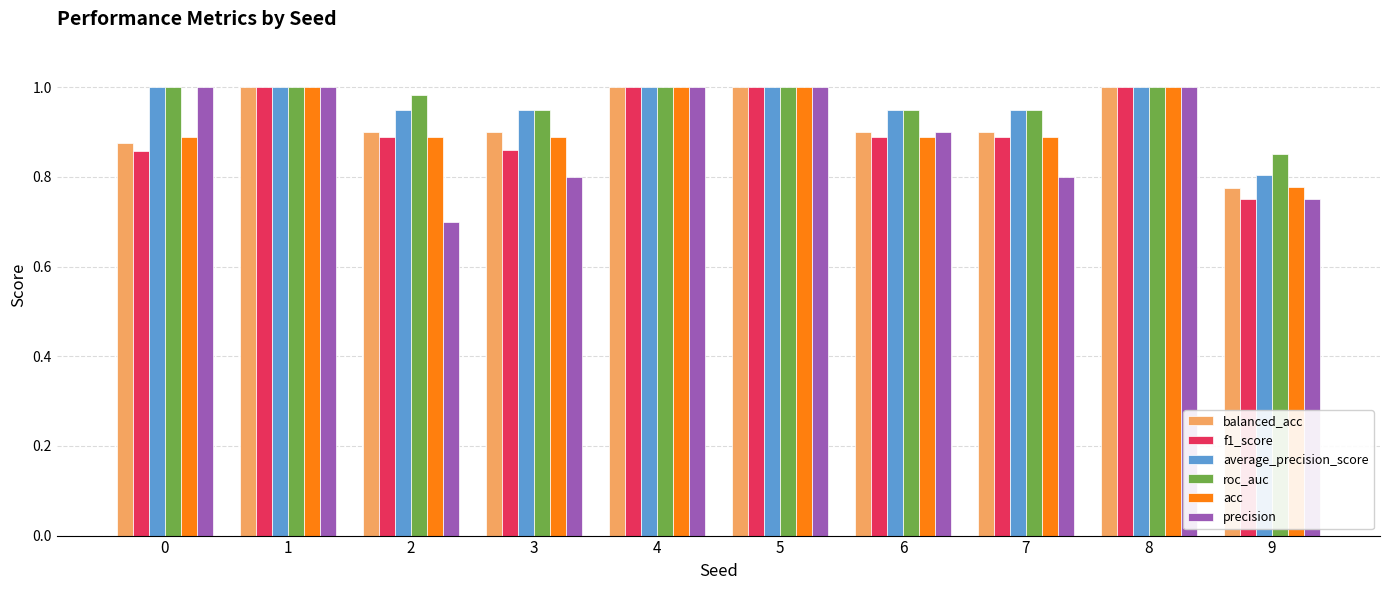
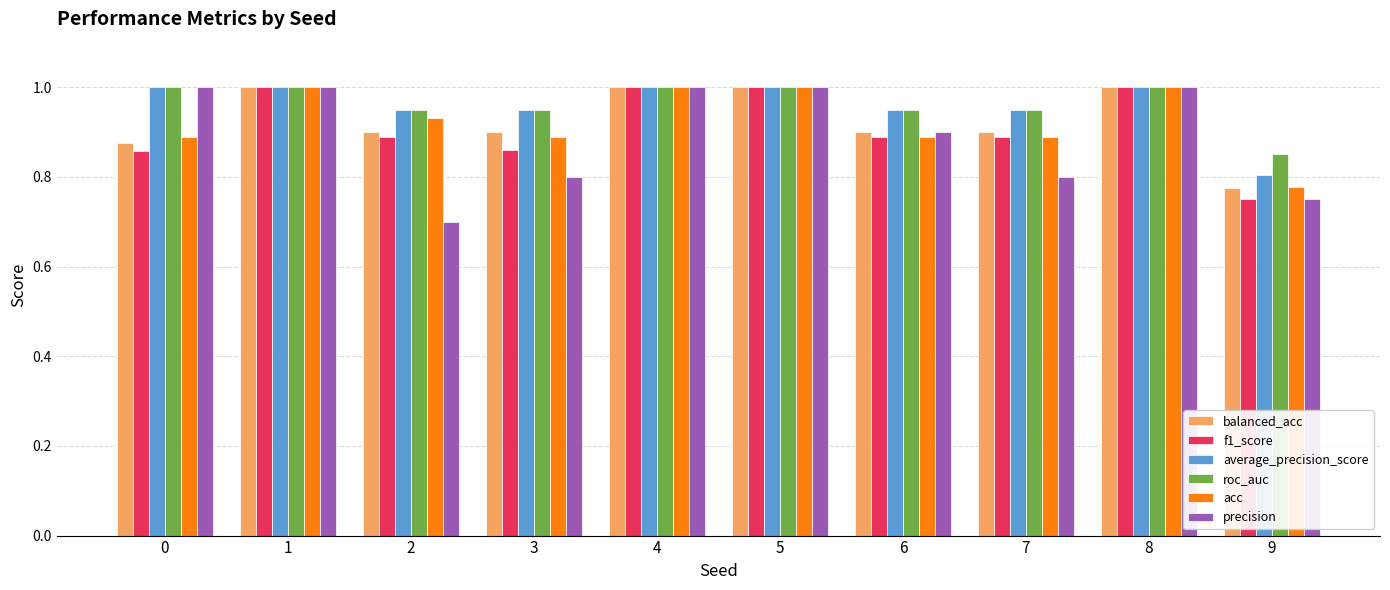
  {
    "balanced_acc": {
      "0": 0.88,
      "1": 1.00,
      "2": 0.90,
      "3": 0.90,
      "4": 1.00,
      "5": 1.00,
      "6": 0.90,
      "7": 0.90,
      "8": 1.00,
      "9": 0.78
    },
    "f1_score": {
      "0": 0.86,
      "1": 1.00,
      "2": 0.89,
      "3": 0.86,
      "4": 1.00,
      "5": 1.00,
      "6": 0.89,
      "7": 0.89,
      "8": 1.00,
      "9": 0.75
    },
    "average_precision_score": {
      "0": 1.00,
      "1": 1.00,
      "2": 0.95,
      "3": 0.95,
      "4": 1.00,
      "5": 1.00,
      "6": 0.95,
      "7": 0.95,
      "8": 1.00,
      "9": 0.80
    },
    "roc_auc": {
      "0": 1.00,
      "1": 1.00,
-     "2": 0.98,
+     "2": 0.95,
      "3": 0.95,
      "4": 1.00,
      "5": 1.00,
      "6": 0.95,
      "7": 0.95,
      "8": 1.00,
      "9": 0.85
    },
    "acc": {
      "0": 0.89,
      "1": 1.00,
-     "2": 0.89,
+     "2": 0.93,
      "3": 0.89,
      "4": 1.00,
      "5": 1.00,
      "6": 0.89,
      "7": 0.89,
      "8": 1.00,
      "9": 0.78
    },
    "precision": {
      "0": 1.00,
      "1": 1.00,
      "2": 0.70,
      "3": 0.80,
      "4": 1.00,
      "5": 1.00,
      "6": 0.90,
      "7": 0.80,
      "8": 1.00,
      "9": 0.75
    }
  }
